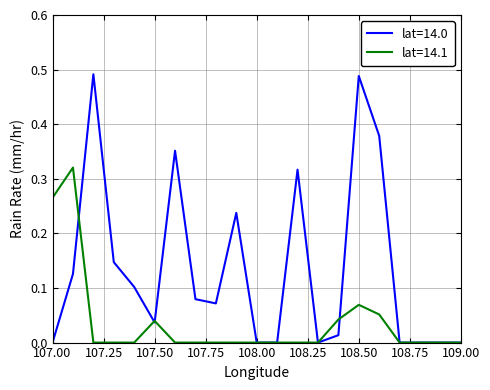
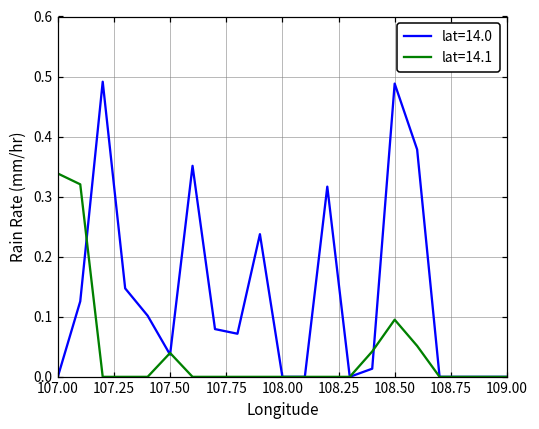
  {
    "lat=14.0": {
      "107.00": 0.00,
      "108.50": 0.49
    },
    "lat=14.1": {
-     "107.00": 0.27,
-     "108.50": 0.07
+     "107.00": 0.34,
+     "108.50": 0.10
    }
  }
